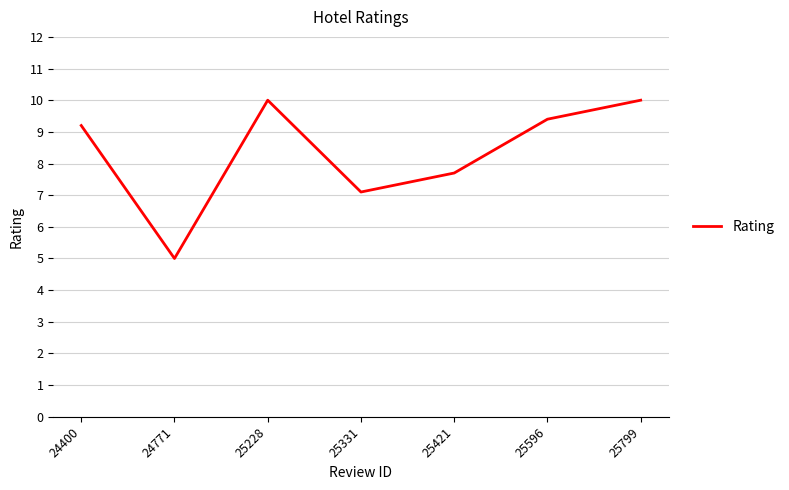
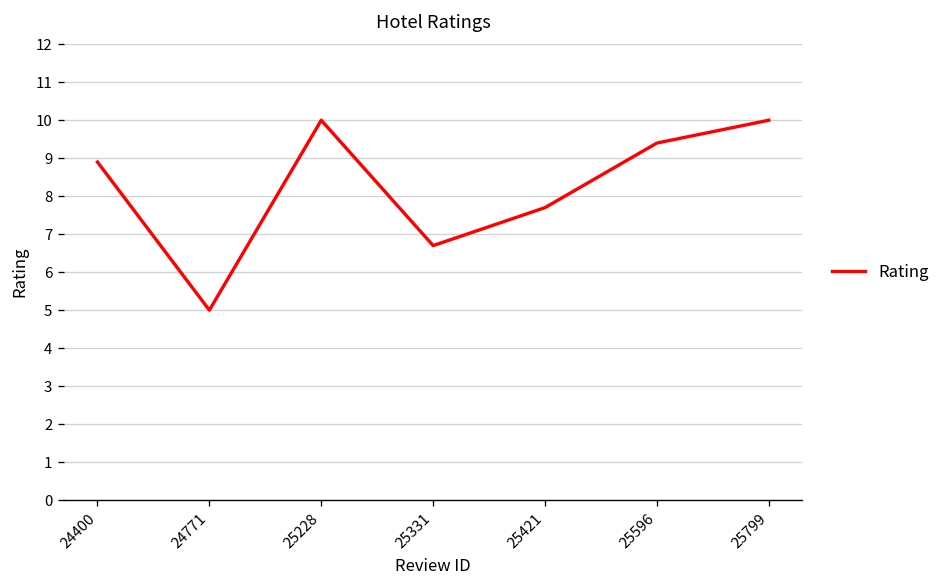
  {
-   "24400": 9.2,
+   "24400": 8.9,
    "24771": 5.0,
    "25228": 10.0,
-   "25331": 7.1,
+   "25331": 6.7,
    "25421": 7.7,
    "25596": 9.4,
    "25799": 10.0
  }
